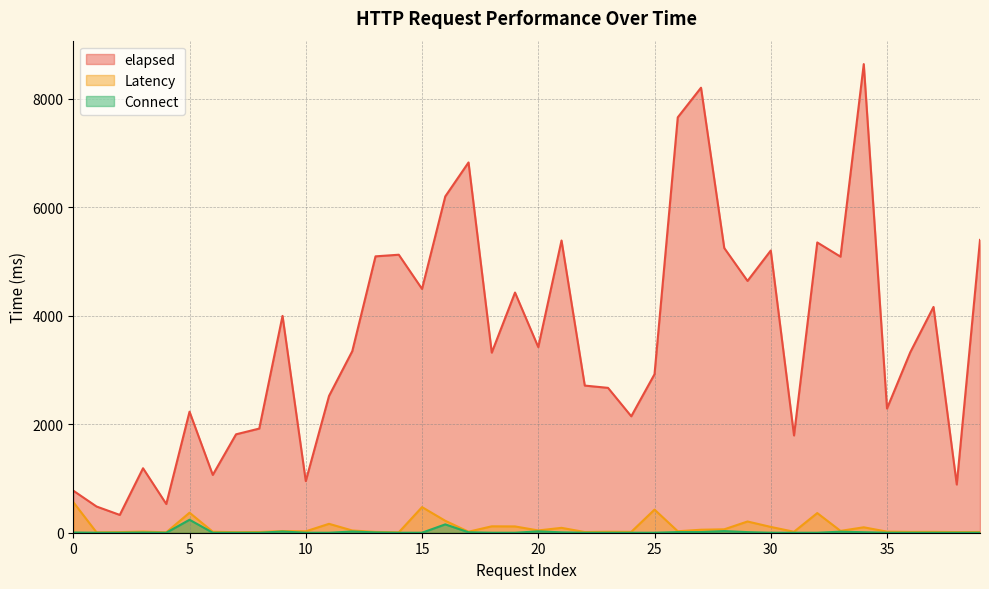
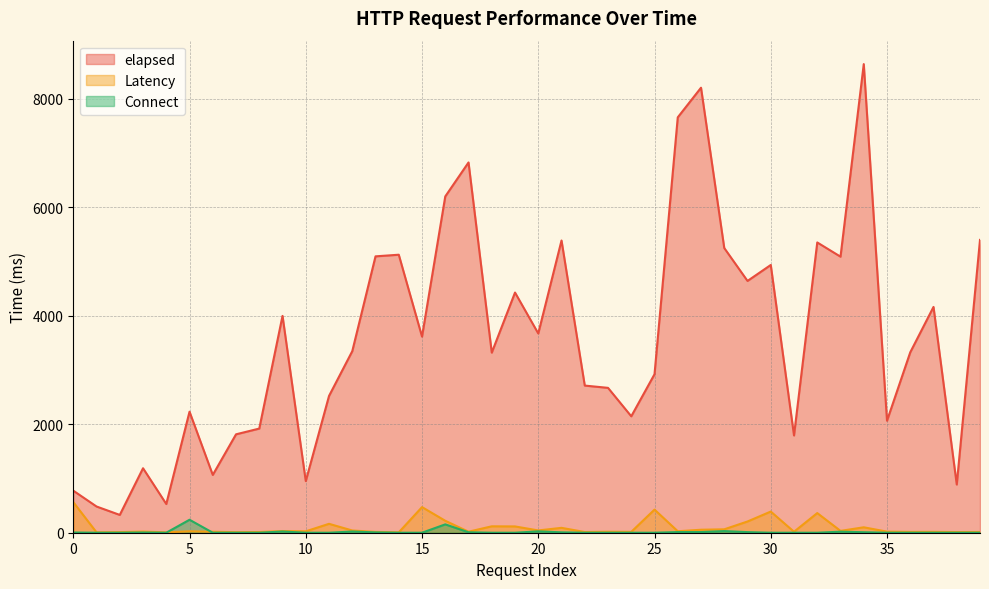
  {
    "elapsed": {
      "0": 800,
      "5": 2200,
      "10": 1000,
-     "15": 4500,
-     "20": 3400,
+     "15": 3600,
+     "20": 3700,
      "25": 2900,
-     "30": 5200,
-     "35": 2300
+     "30": 4900,
+     "35": 2100
    },
    "Latency": {
      "0": 600,
-     "5": 400,
+     "5": 0,
      "15": 500,
      "25": 400,
-     "30": 100
+     "30": 400
    },
    "Connect": {
      "0": 0,
      "5": 200,
      "15": 0,
      "25": 0,
      "30": 0
    }
  }
